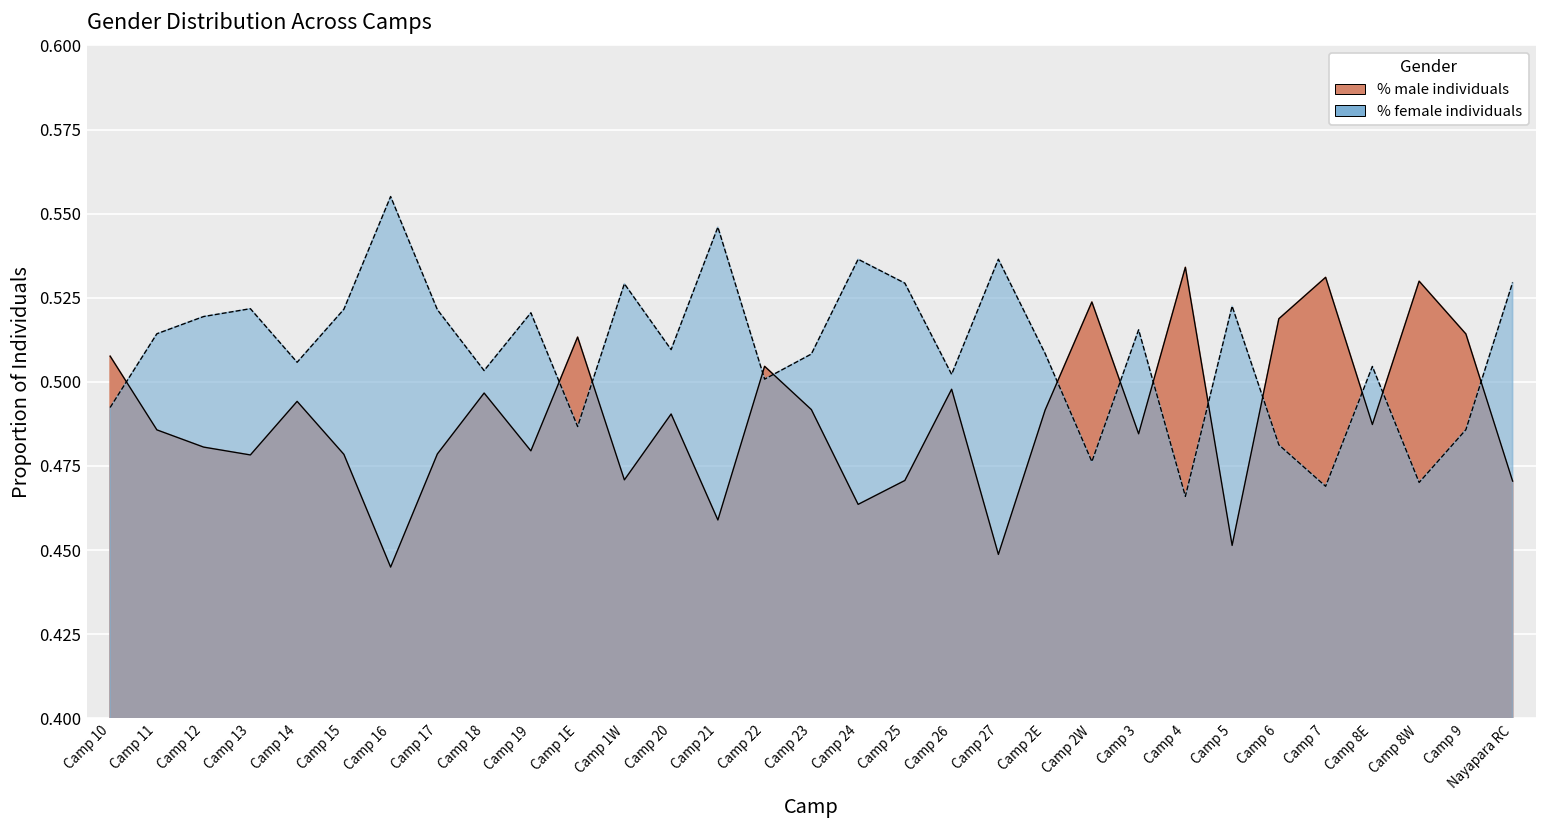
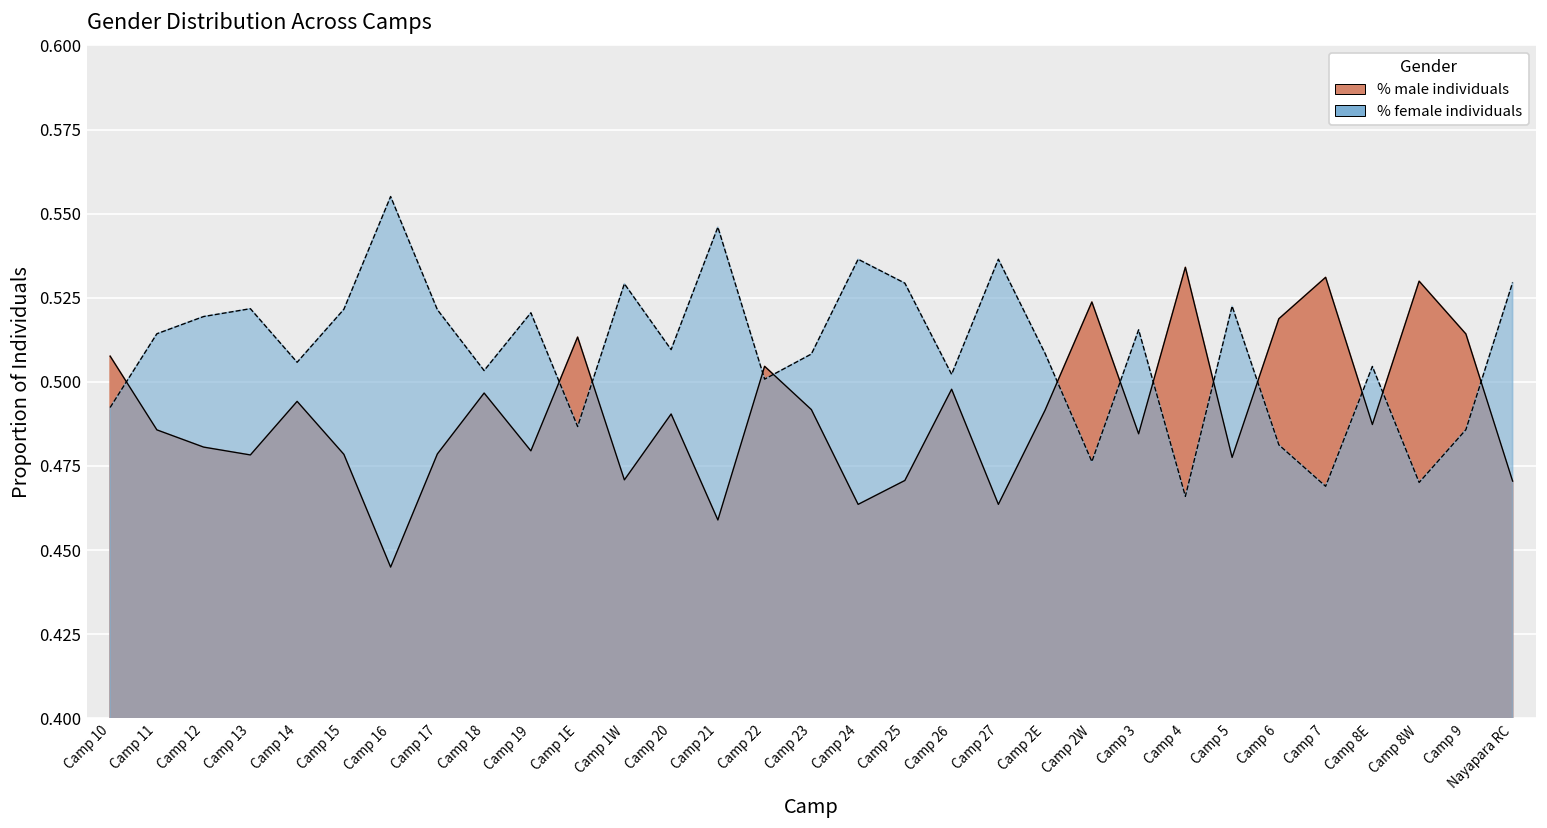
  {
    "% male individuals": {
      "Camp 10": 0.508,
      "Camp 11": 0.486,
      "Camp 12": 0.481,
      "Camp 13": 0.478,
      "Camp 14": 0.494,
      "Camp 15": 0.478,
      "Camp 16": 0.445,
      "Camp 17": 0.479,
      "Camp 18": 0.497,
      "Camp 19": 0.479,
      "Camp 1E": 0.513,
      "Camp 1W": 0.471,
      "Camp 20": 0.490,
      "Camp 21": 0.459,
      "Camp 22": 0.505,
      "Camp 23": 0.492,
      "Camp 24": 0.464,
      "Camp 25": 0.471,
      "Camp 26": 0.498,
-     "Camp 27": 0.449,
+     "Camp 27": 0.464,
      "Camp 2E": 0.492,
      "Camp 2W": 0.524,
      "Camp 3": 0.485,
      "Camp 4": 0.534,
-     "Camp 5": 0.451,
+     "Camp 5": 0.478,
      "Camp 6": 0.519,
      "Camp 7": 0.531,
      "Camp 8E": 0.487,
      "Camp 8W": 0.530,
      "Camp 9": 0.514,
      "Nayapara RC": 0.470
    },
    "% female individuals": {
      "Camp 10": 0.492,
      "Camp 11": 0.514,
      "Camp 12": 0.519,
      "Camp 13": 0.522,
      "Camp 14": 0.506,
      "Camp 15": 0.522,
      "Camp 16": 0.555,
      "Camp 17": 0.521,
      "Camp 18": 0.503,
      "Camp 19": 0.521,
      "Camp 1E": 0.487,
      "Camp 1W": 0.529,
      "Camp 20": 0.510,
      "Camp 21": 0.546,
      "Camp 22": 0.501,
      "Camp 23": 0.508,
      "Camp 24": 0.536,
      "Camp 25": 0.529,
      "Camp 26": 0.502,
      "Camp 27": 0.536,
      "Camp 2E": 0.508,
      "Camp 2W": 0.476,
      "Camp 3": 0.515,
      "Camp 4": 0.466,
      "Camp 5": 0.522,
      "Camp 6": 0.481,
      "Camp 7": 0.469,
      "Camp 8E": 0.505,
      "Camp 8W": 0.470,
      "Camp 9": 0.486,
      "Nayapara RC": 0.530
    }
  }
